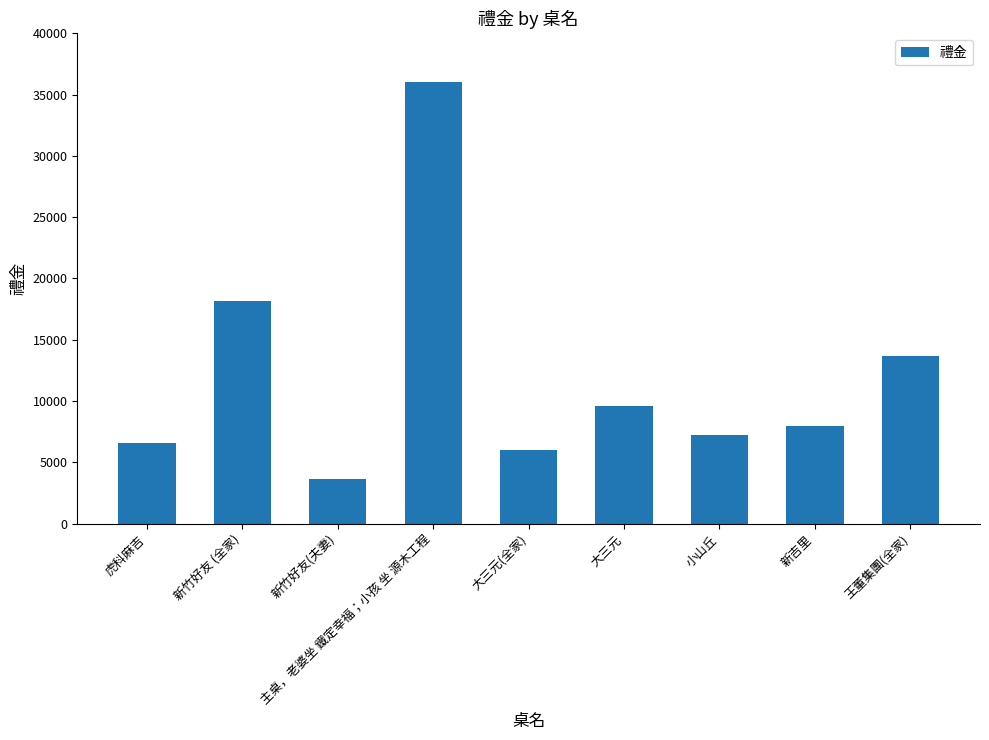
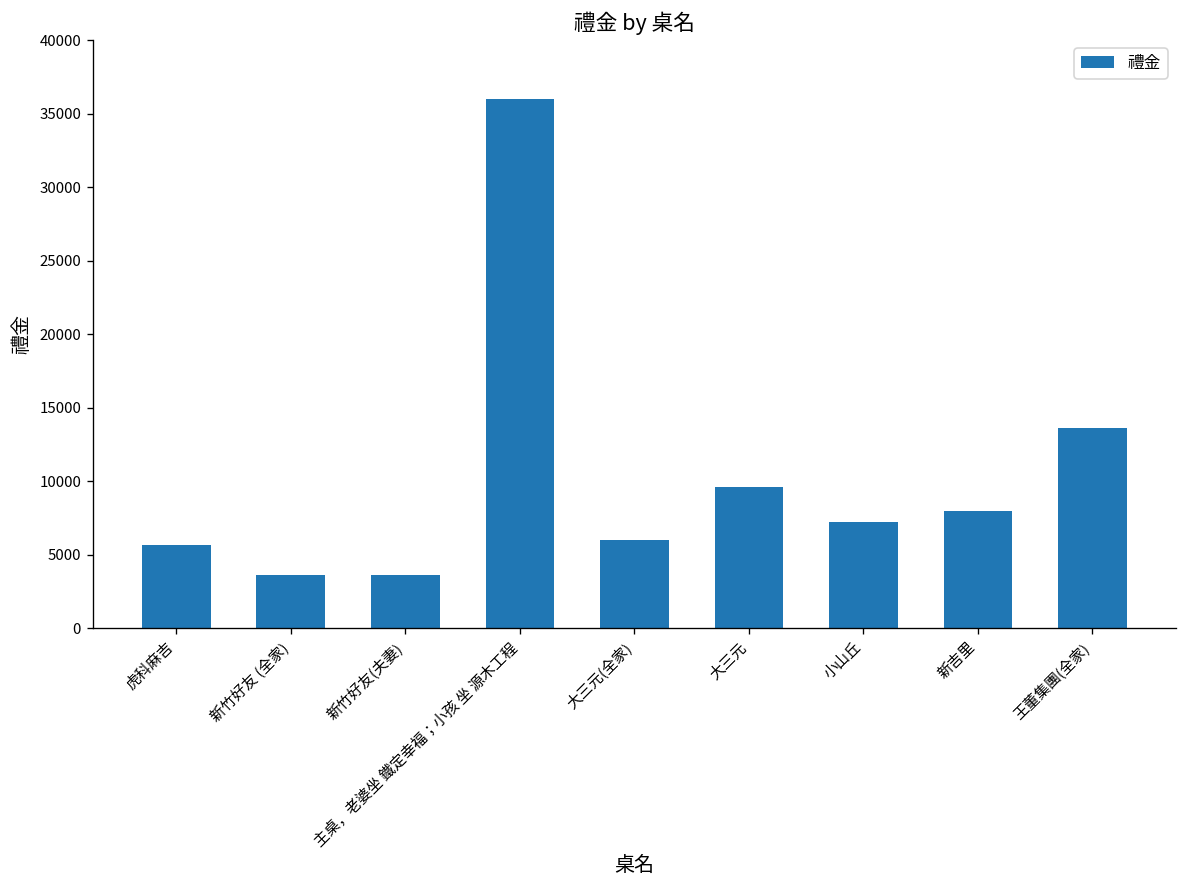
  {
-   "虎科麻吉": 6600,
-   "新竹好友 (全家)": 18200,
+   "虎科麻吉": 5700,
+   "新竹好友 (全家)": 3600,
    "新竹好友(夫妻)": 3600,
    "主桌，老婆坐 鐵定幸福；小孩 坐 源木工程": 36000,
    "大三元(全家)": 6000,
    "大三元": 9600,
    "小山丘": 7200,
    "新吉里": 8000,
    "王董集團(全家)": 13600
  }
